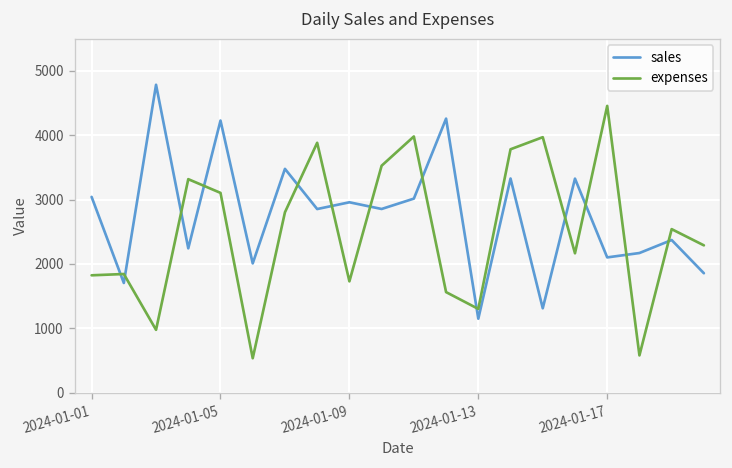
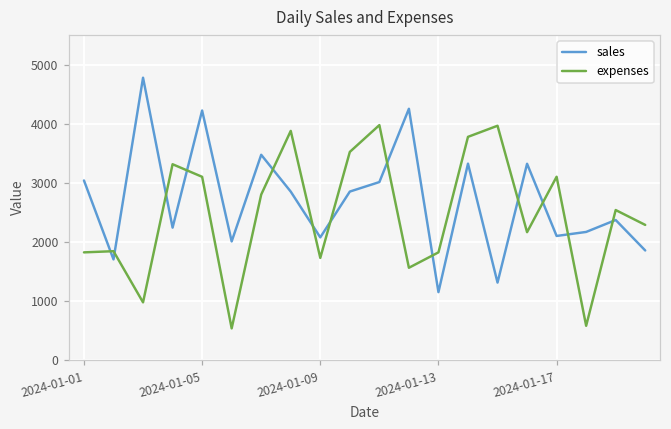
  {
    "sales": {
      "2024-01-01": 3000,
      "2024-01-05": 4200,
-     "2024-01-09": 3000,
+     "2024-01-09": 2100,
      "2024-01-13": 1100,
      "2024-01-17": 2100
    },
    "expenses": {
      "2024-01-01": 1800,
      "2024-01-05": 3100,
      "2024-01-09": 1700,
-     "2024-01-13": 1300,
-     "2024-01-17": 4500
+     "2024-01-13": 1800,
+     "2024-01-17": 3100
    }
  }
